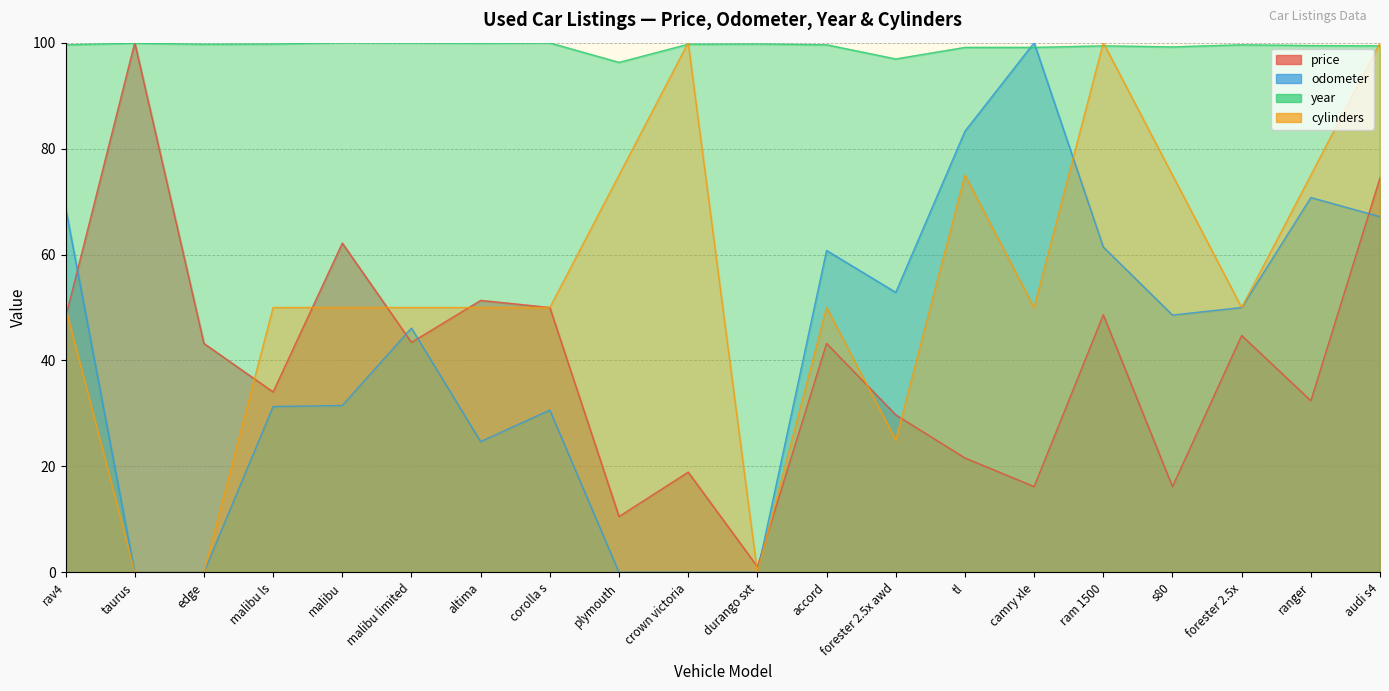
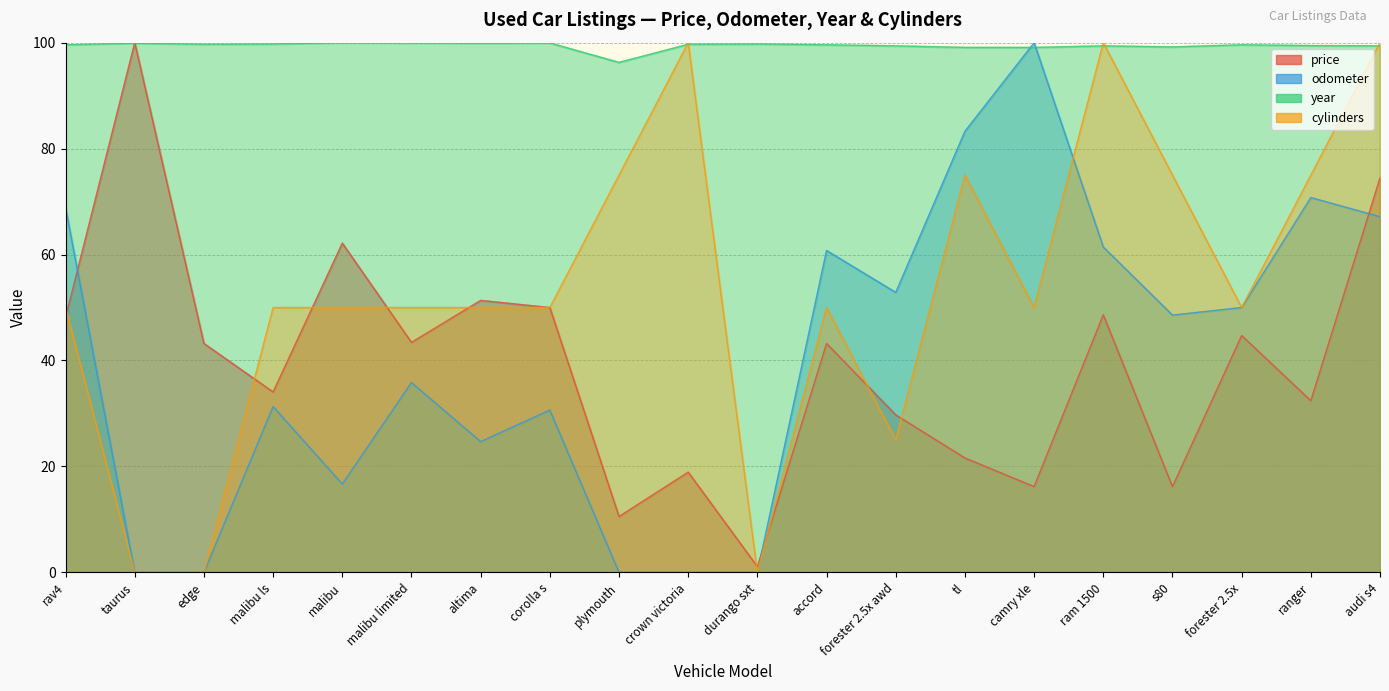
  {
    "price": {
      "rav4": 48,
      "edge": 43,
      "malibu ls": 34,
      "malibu": 62,
      "malibu limited": 43,
      "altima": 51,
      "plymouth": 11,
      "crown victoria": 19,
      "durango sxt": 1,
      "accord": 43,
      "forester 2.5x awd": 30,
      "tl": 22,
      "camry xle": 16,
      "ram 1500": 49,
      "s80": 16,
      "forester 2.5x": 45,
      "ranger": 32,
      "audi s4": 74
    },
    "odometer": {
      "rav4": 69,
      "malibu ls": 31,
-     "malibu": 32,
-     "malibu limited": 46,
+     "malibu": 17,
+     "malibu limited": 36,
      "altima": 25,
      "corolla s": 31,
      "plymouth": 0,
      "crown victoria": 0,
      "accord": 61,
      "forester 2.5x awd": 53,
      "tl": 83,
      "camry xle": 100,
      "ram 1500": 61,
      "s80": 49,
      "ranger": 71,
      "audi s4": 67
    },
    "year": {
      "rav4": 100,
      "edge": 100,
      "malibu ls": 100,
      "malibu": 100,
      "malibu limited": 100,
      "altima": 100,
      "corolla s": 100,
      "plymouth": 96,
      "durango sxt": 100,
      "accord": 100,
-     "forester 2.5x awd": 97,
+     "forester 2.5x awd": 99,
      "tl": 99,
      "camry xle": 99,
      "ram 1500": 99,
      "s80": 99,
      "forester 2.5x": 100,
      "ranger": 99,
      "audi s4": 99
    },
    "cylinders": {
      "rav4": 50,
      "malibu ls": 50,
      "malibu": 50,
      "malibu limited": 50,
      "altima": 50,
      "plymouth": 75,
      "accord": 50,
      "forester 2.5x awd": 25,
      "tl": 75,
      "camry xle": 50,
      "ram 1500": 100,
      "s80": 75,
      "ranger": 75,
      "audi s4": 100
    }
  }
